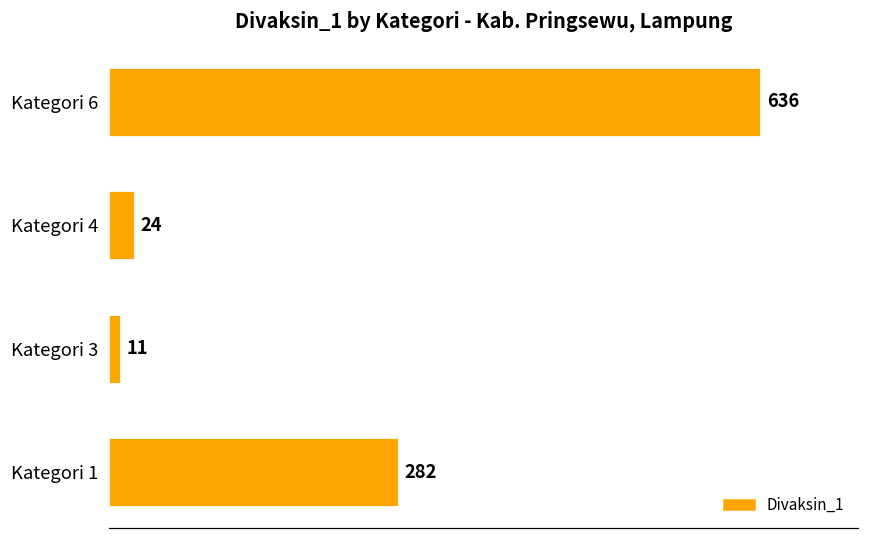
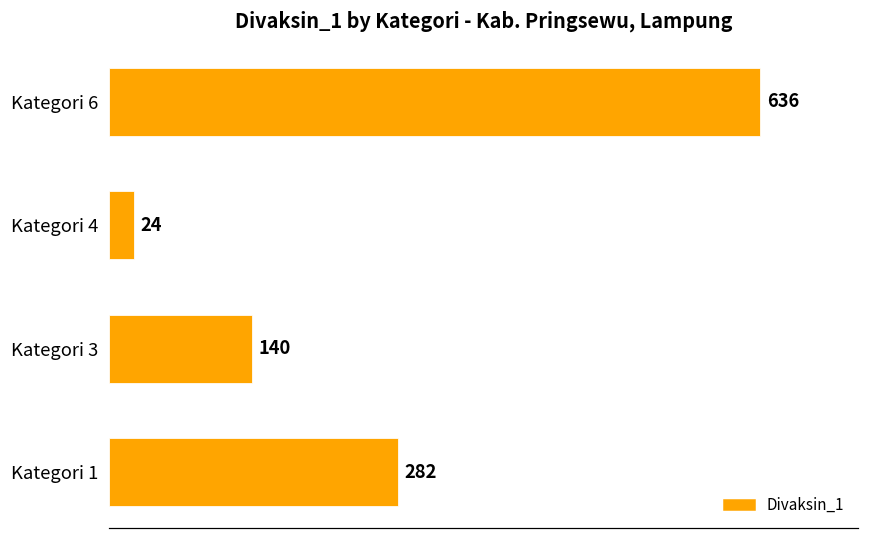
  {
    "Kategori 6": 636,
    "Kategori 4": 24,
-   "Kategori 3": 11,
+   "Kategori 3": 140,
    "Kategori 1": 282
  }
